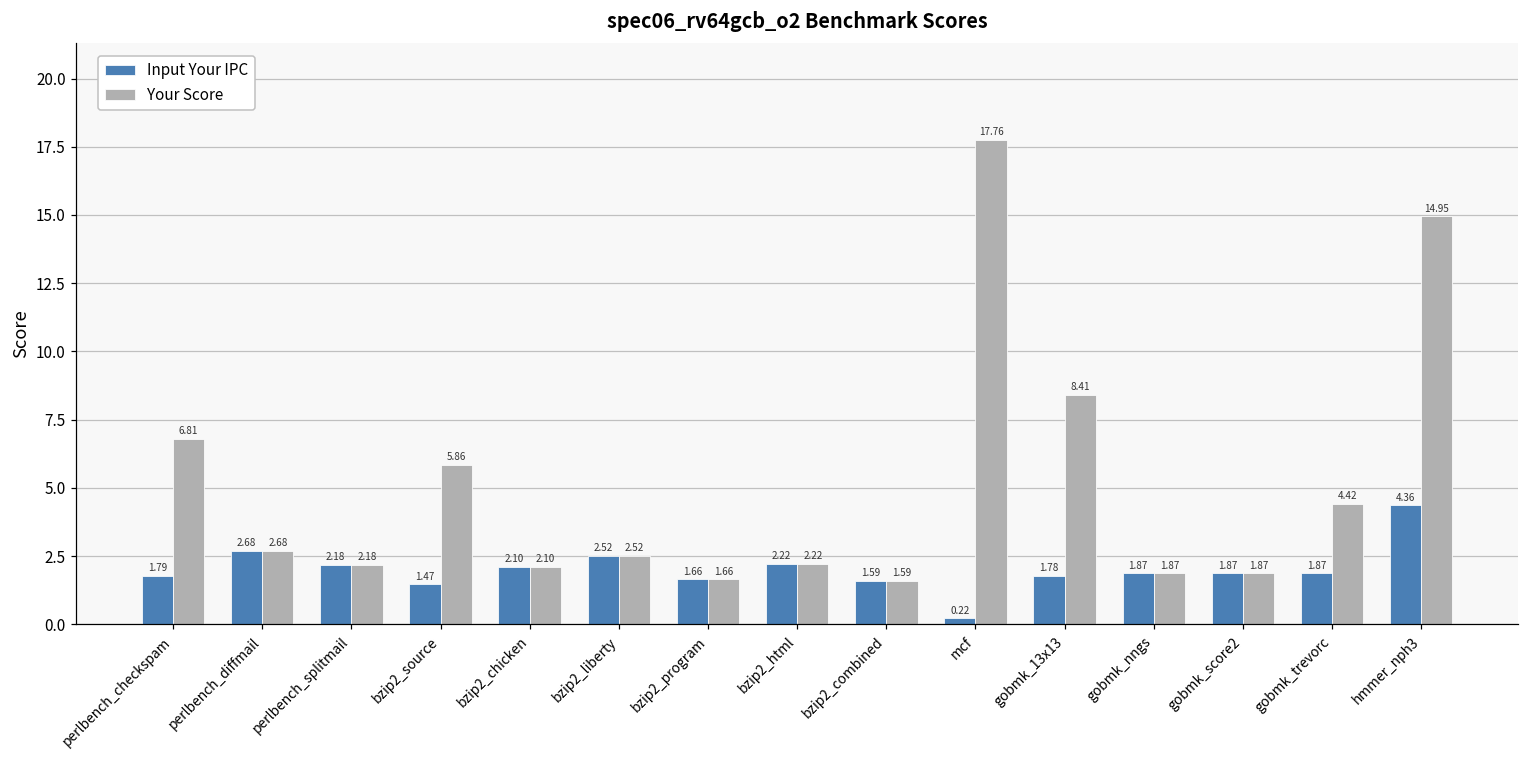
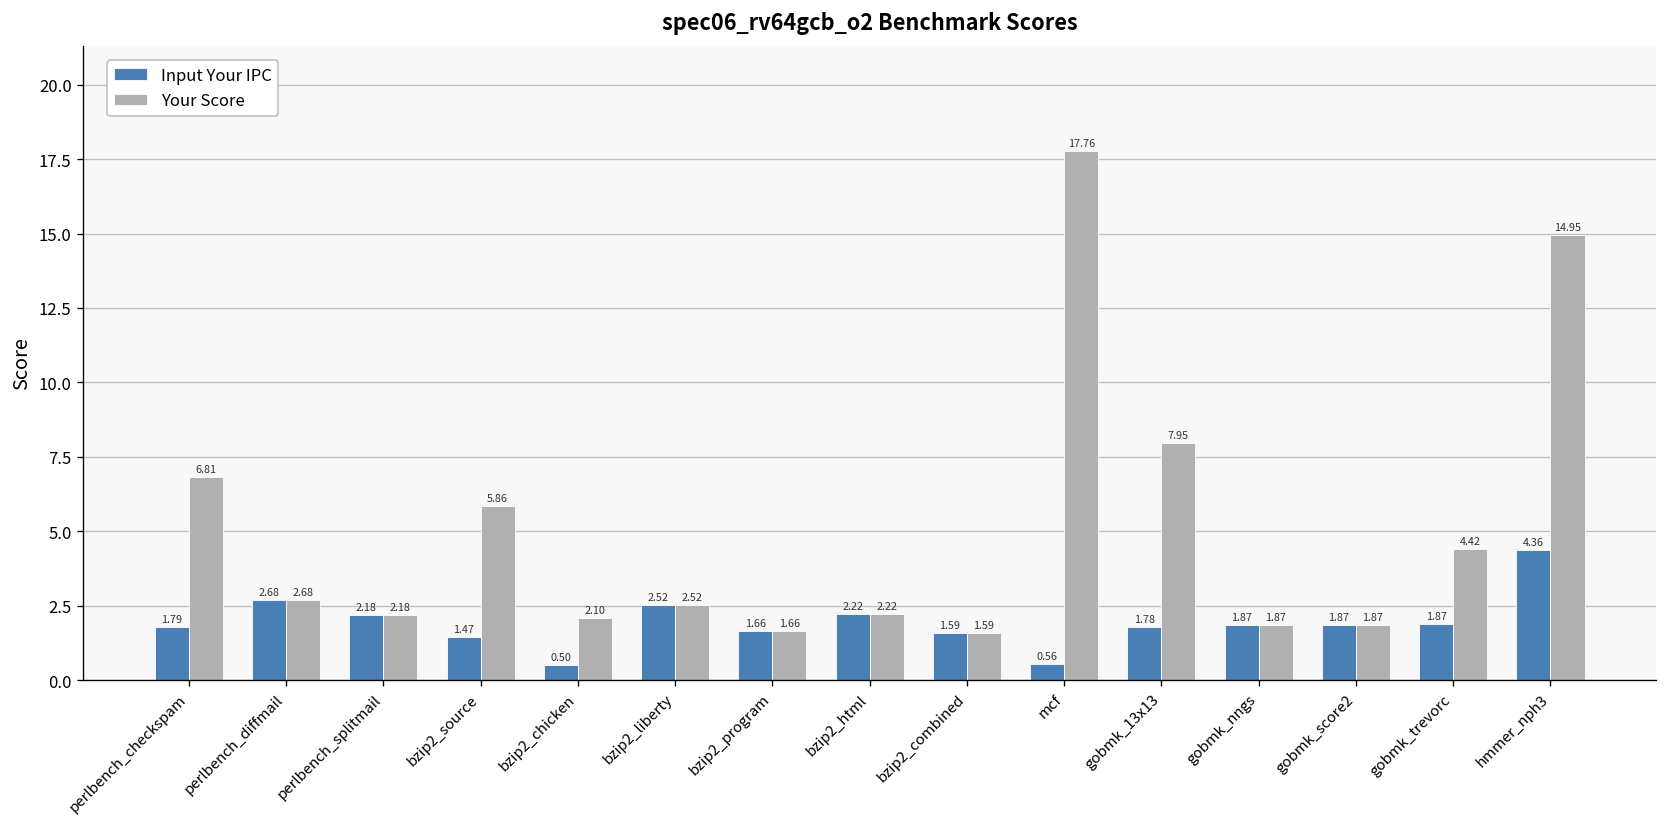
  {
    "Input Your IPC": {
      "perlbench_checkspam": 1.79,
      "perlbench_diffmail": 2.68,
      "perlbench_splitmail": 2.18,
      "bzip2_source": 1.47,
-     "bzip2_chicken": 2.10,
+     "bzip2_chicken": 0.50,
      "bzip2_liberty": 2.52,
      "bzip2_program": 1.66,
      "bzip2_html": 2.22,
      "bzip2_combined": 1.59,
-     "mcf": 0.22,
+     "mcf": 0.56,
      "gobmk_13x13": 1.78,
      "gobmk_nngs": 1.87,
      "gobmk_score2": 1.87,
      "gobmk_trevorc": 1.87,
      "hmmer_nph3": 4.36
    },
    "Your Score": {
      "perlbench_checkspam": 6.81,
      "perlbench_diffmail": 2.68,
      "perlbench_splitmail": 2.18,
      "bzip2_source": 5.86,
      "bzip2_chicken": 2.10,
      "bzip2_liberty": 2.52,
      "bzip2_program": 1.66,
      "bzip2_html": 2.22,
      "bzip2_combined": 1.59,
      "mcf": 17.76,
-     "gobmk_13x13": 8.41,
+     "gobmk_13x13": 7.95,
      "gobmk_nngs": 1.87,
      "gobmk_score2": 1.87,
      "gobmk_trevorc": 4.42,
      "hmmer_nph3": 14.95
    }
  }
